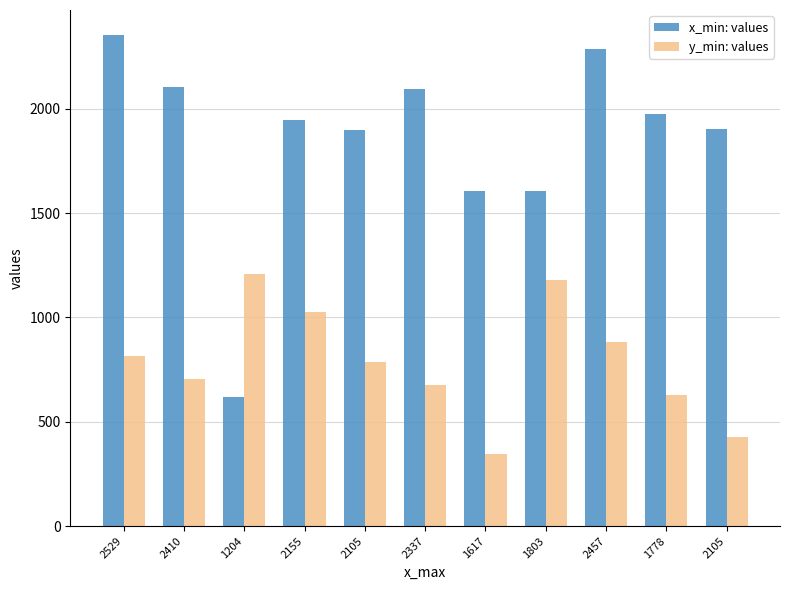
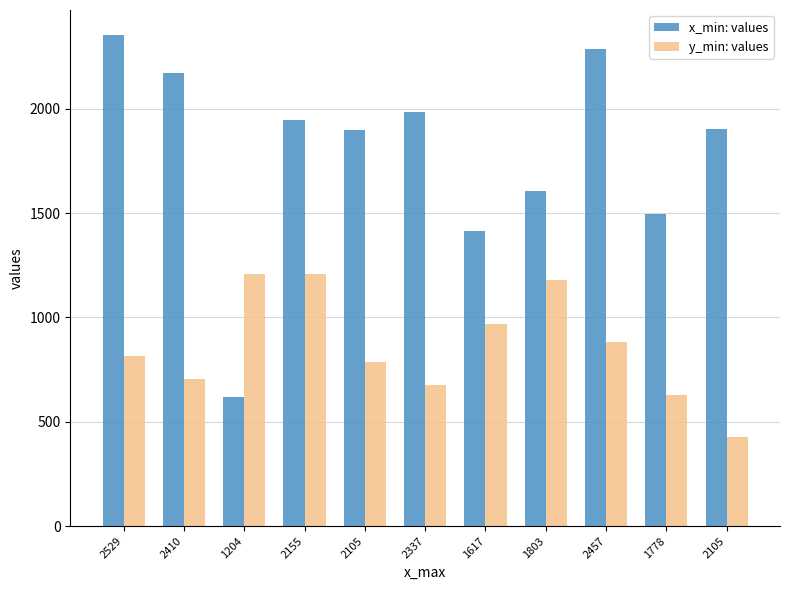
  {
    "x_min: values": {
      "2529": 2360,
-     "2410": 2110,
+     "2410": 2170,
      "1204": 620,
      "2155": 1950,
-     "2337": 2100,
-     "1617": 1600,
+     "2337": 1980,
+     "1617": 1420,
      "1803": 1610,
      "2457": 2290,
-     "1778": 1970
+     "1778": 1500
    },
    "y_min: values": {
      "2529": 820,
      "2410": 700,
      "1204": 1210,
-     "2155": 1020,
+     "2155": 1210,
      "2337": 680,
-     "1617": 340,
+     "1617": 970,
      "1803": 1180,
      "2457": 880,
      "1778": 630
    }
  }
